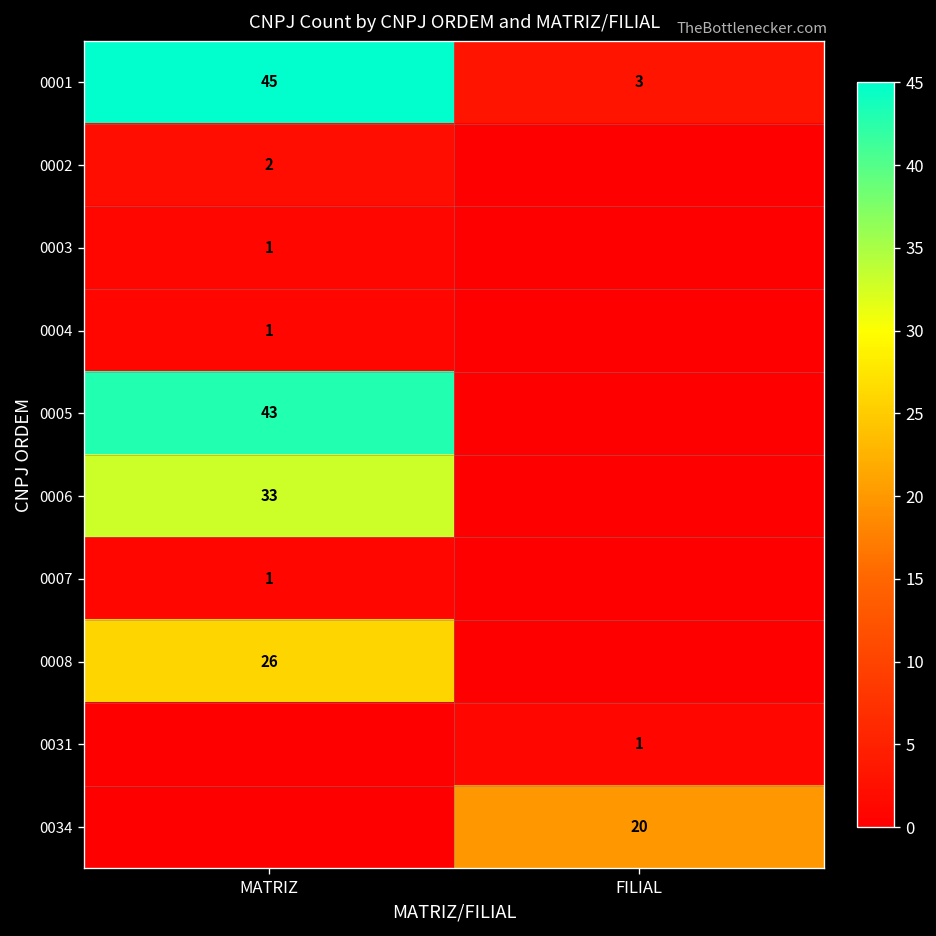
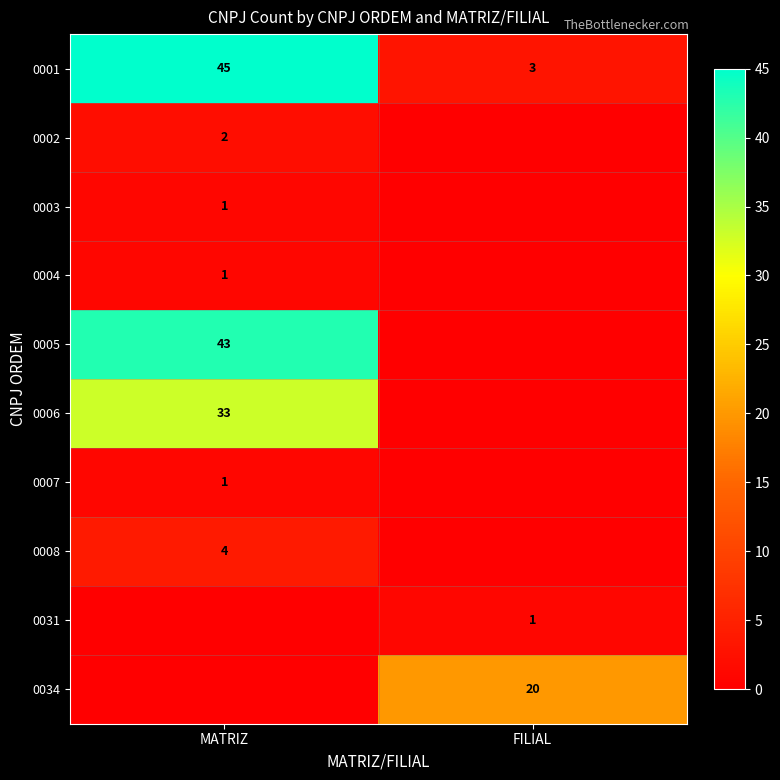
  {
    "0001": {
      "MATRIZ": 45,
      "FILIAL": 3
    },
    "0002": {
      "MATRIZ": 2
    },
    "0003": {
      "MATRIZ": 1
    },
    "0004": {
      "MATRIZ": 1
    },
    "0005": {
      "MATRIZ": 43
    },
    "0006": {
      "MATRIZ": 33
    },
    "0007": {
      "MATRIZ": 1
    },
    "0008": {
-     "MATRIZ": 26
+     "MATRIZ": 4
    },
    "0031": {
      "FILIAL": 1
    },
    "0034": {
      "FILIAL": 20
    }
  }
